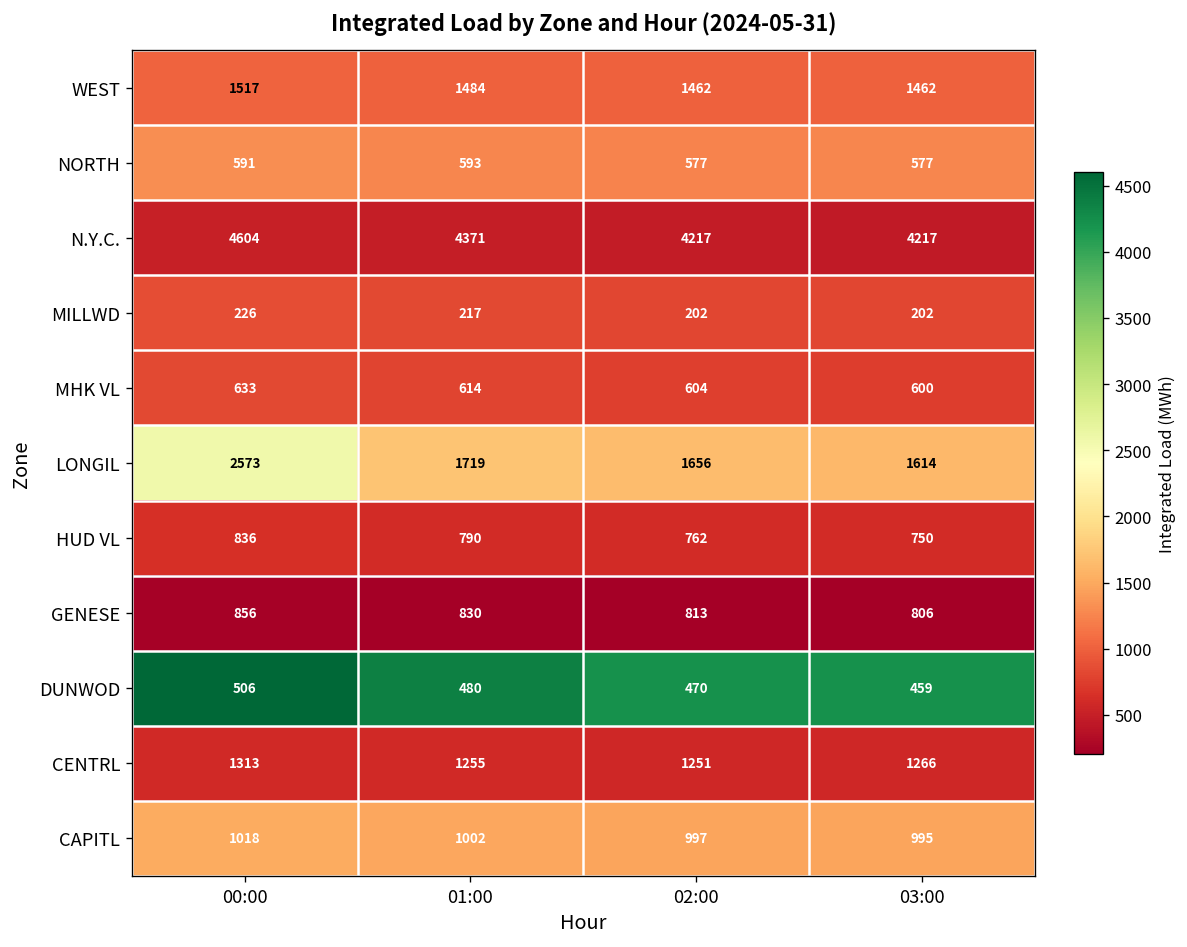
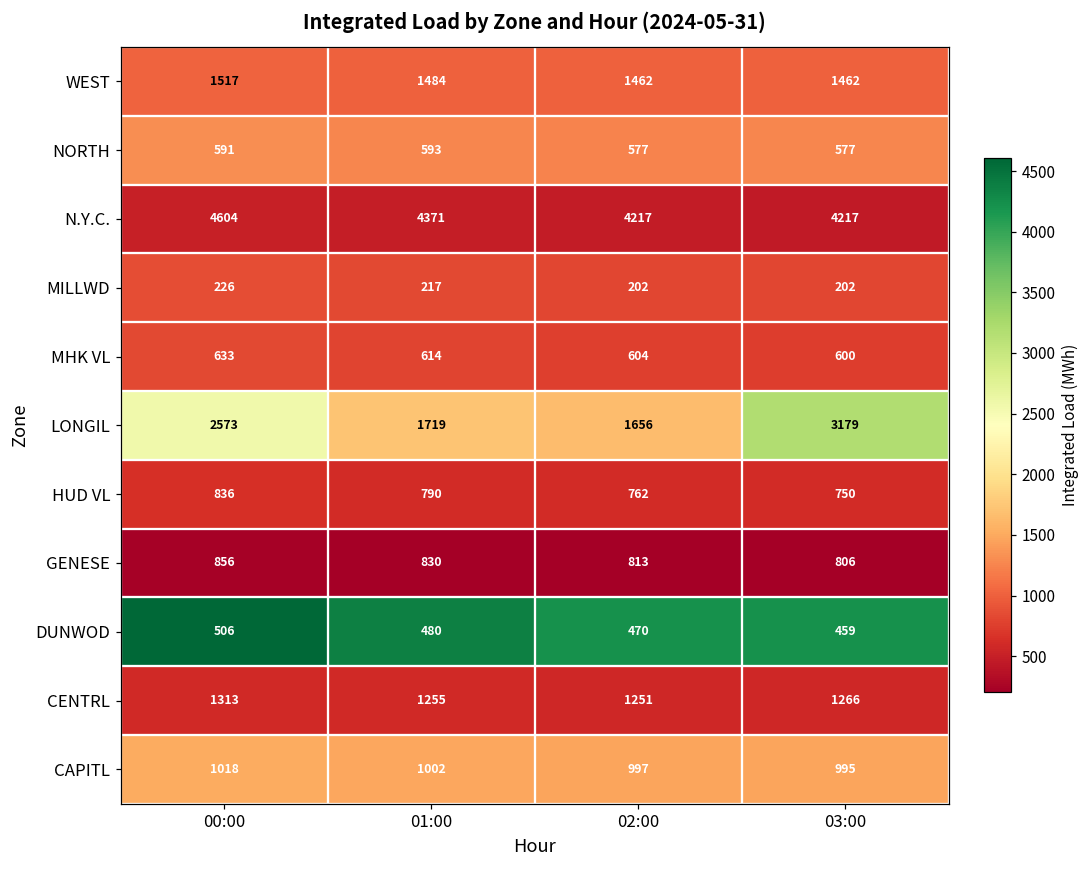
  {
    "WEST": {
      "00:00": 1517,
      "01:00": 1484,
      "02:00": 1462,
      "03:00": 1462
    },
    "NORTH": {
      "00:00": 591,
      "01:00": 593,
      "02:00": 577,
      "03:00": 577
    },
    "N.Y.C.": {
      "00:00": 4604,
      "01:00": 4371,
      "02:00": 4217,
      "03:00": 4217
    },
    "MILLWD": {
      "00:00": 226,
      "01:00": 217,
      "02:00": 202,
      "03:00": 202
    },
    "MHK VL": {
      "00:00": 633,
      "01:00": 614,
      "02:00": 604,
      "03:00": 600
    },
    "LONGIL": {
      "00:00": 2573,
      "01:00": 1719,
      "02:00": 1656,
-     "03:00": 1614
+     "03:00": 3179
    },
    "HUD VL": {
      "00:00": 836,
      "01:00": 790,
      "02:00": 762,
      "03:00": 750
    },
    "GENESE": {
      "00:00": 856,
      "01:00": 830,
      "02:00": 813,
      "03:00": 806
    },
    "DUNWOD": {
      "00:00": 506,
      "01:00": 480,
      "02:00": 470,
      "03:00": 459
    },
    "CENTRL": {
      "00:00": 1313,
      "01:00": 1255,
      "02:00": 1251,
      "03:00": 1266
    },
    "CAPITL": {
      "00:00": 1018,
      "01:00": 1002,
      "02:00": 997,
      "03:00": 995
    }
  }
